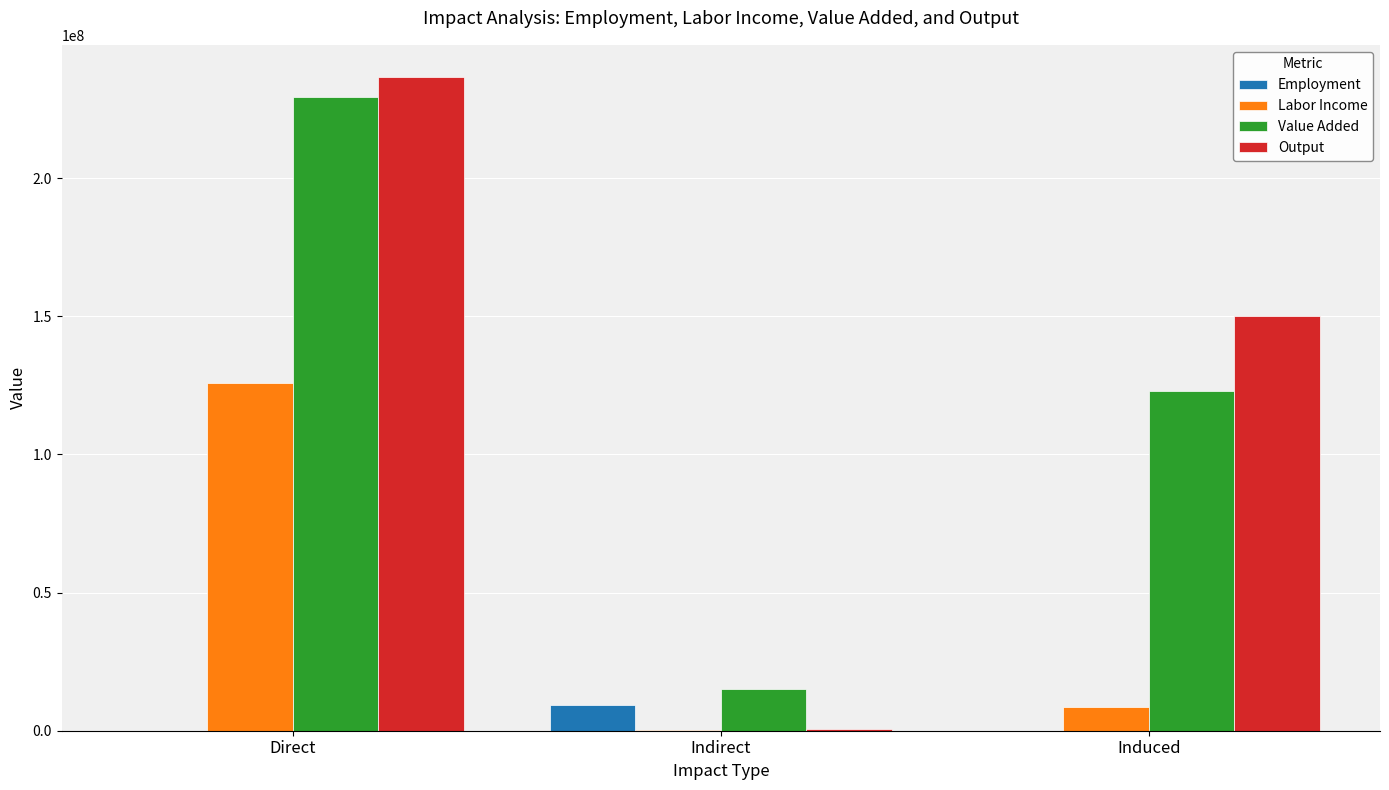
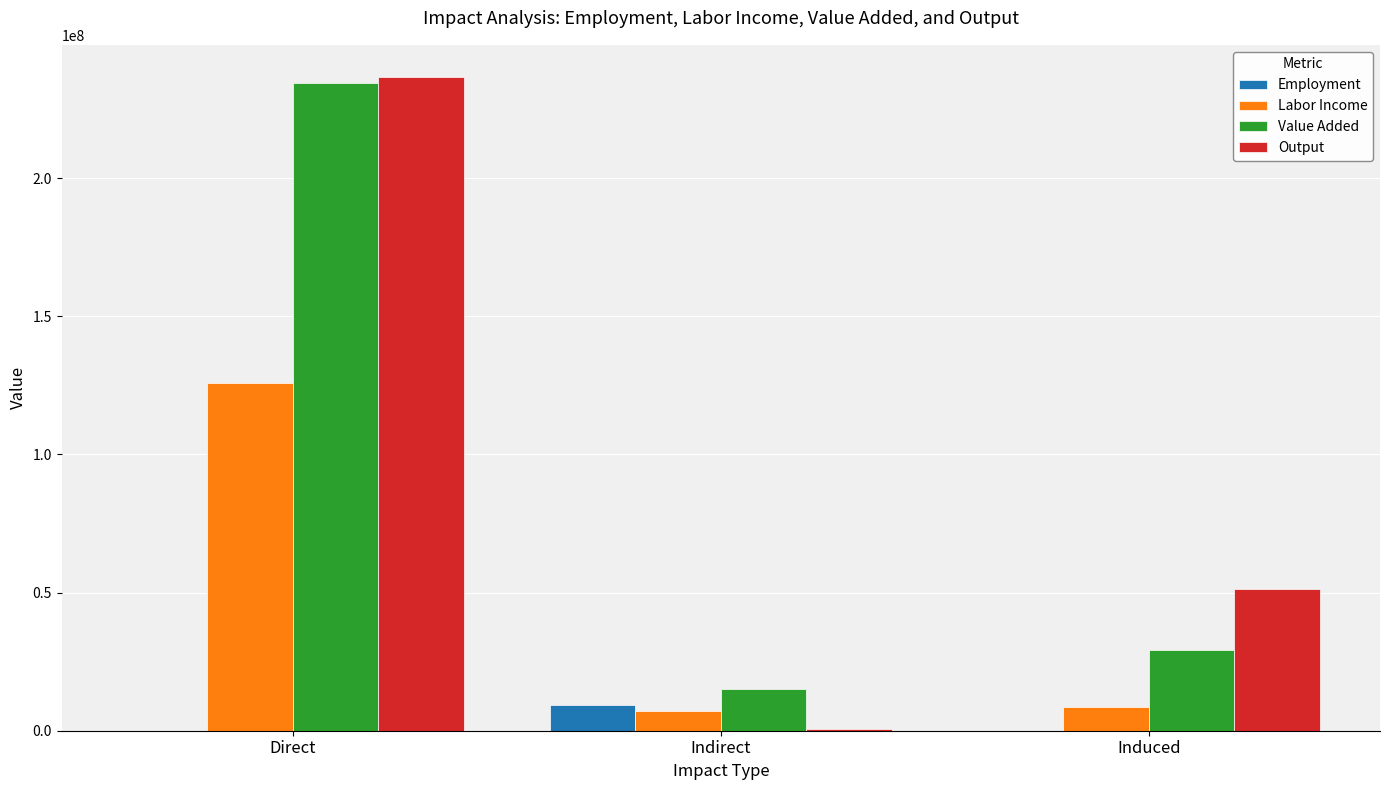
  {
    "Employment": {
      "Indirect": 9000000
    },
    "Labor Income": {
      "Direct": 126000000,
-     "Indirect": 0,
+     "Indirect": 7000000,
      "Induced": 8000000
    },
    "Value Added": {
-     "Direct": 229000000,
+     "Direct": 235000000,
      "Indirect": 15000000,
-     "Induced": 123000000
+     "Induced": 29000000
    },
    "Output": {
      "Direct": 236000000,
-     "Induced": 150000000
+     "Induced": 51000000
    }
  }
